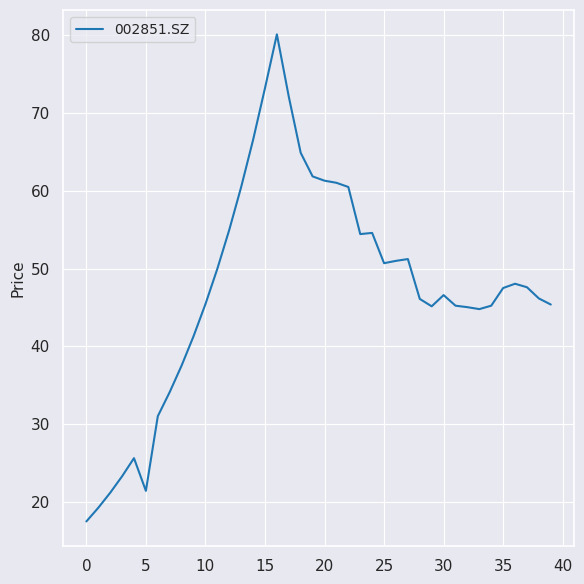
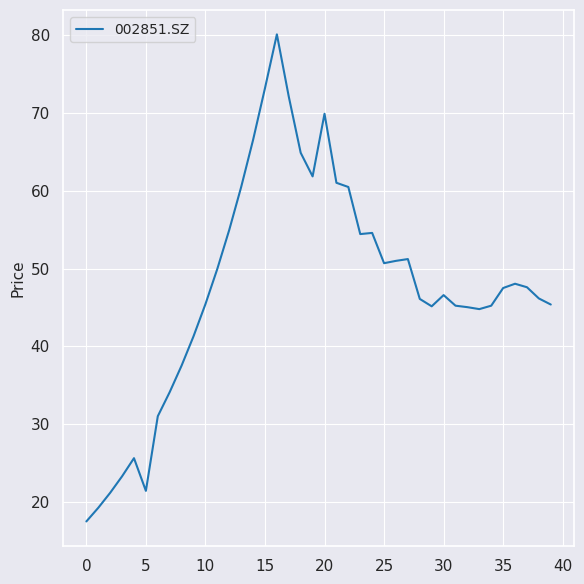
  {
    "0": 18,
    "5": 21,
    "10": 45,
    "15": 73,
-   "20": 61,
+   "20": 70,
    "25": 51,
    "30": 47,
    "35": 48
  }
